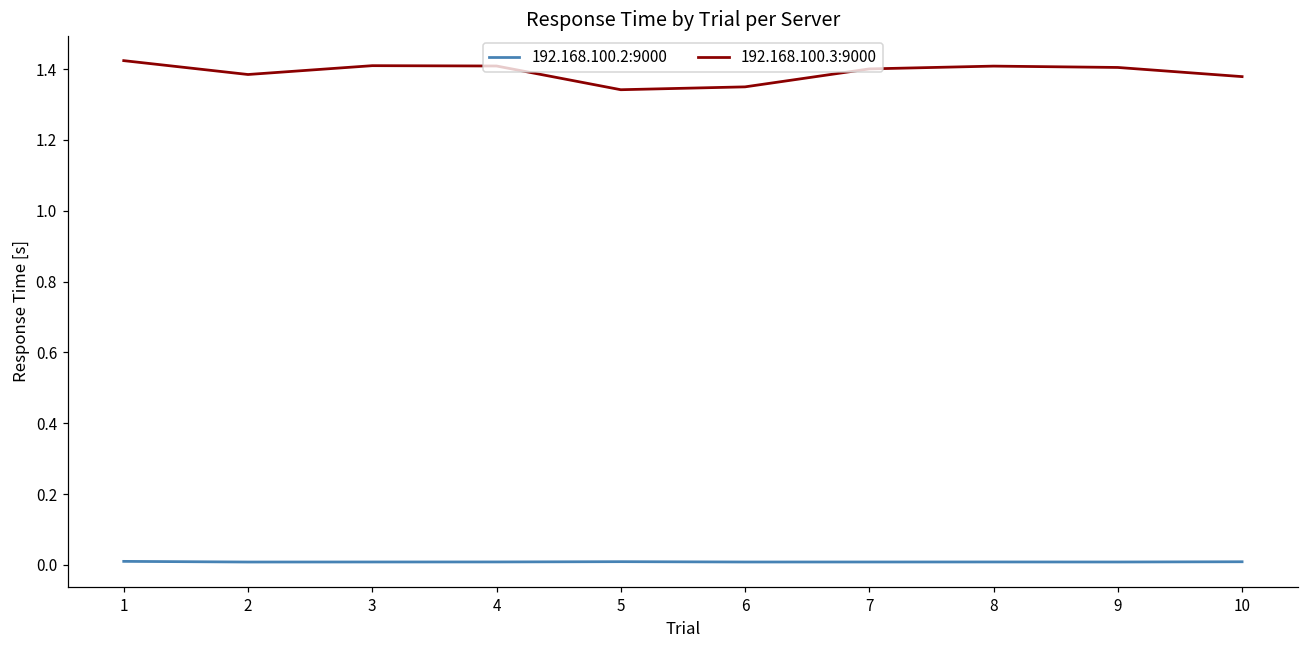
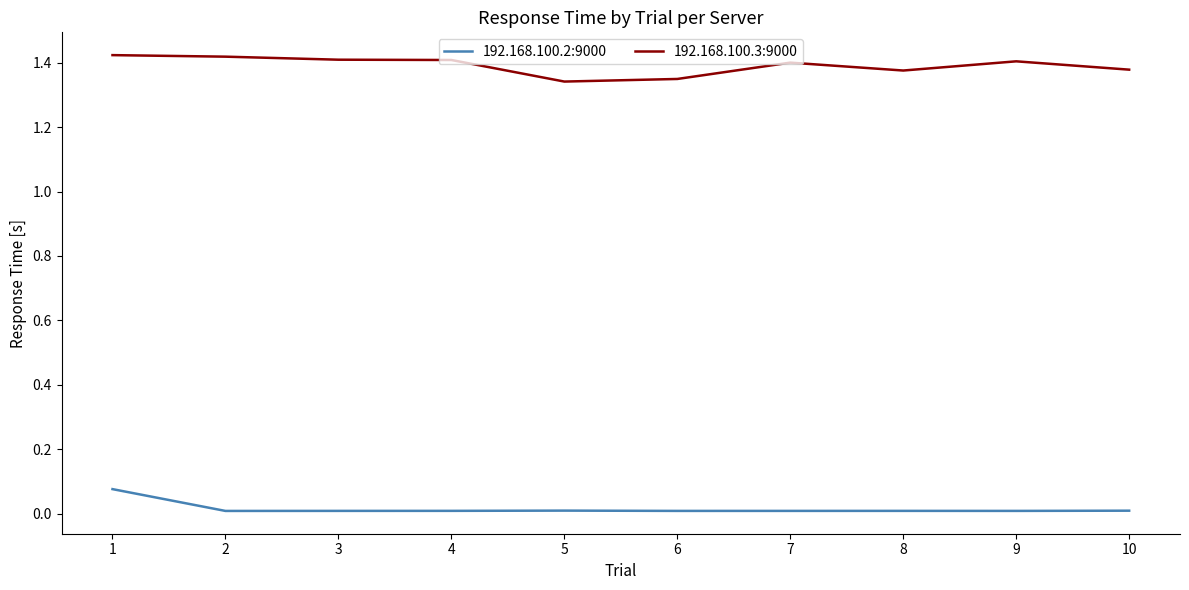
  {
    "192.168.100.2:9000": {
-     "1": 0.01,
+     "1": 0.08,
      "2": 0.01,
      "3": 0.01,
      "4": 0.01,
      "5": 0.01,
      "6": 0.01,
      "7": 0.01,
      "8": 0.01,
      "9": 0.01,
      "10": 0.01
    },
    "192.168.100.3:9000": {
      "1": 1.42,
-     "2": 1.38,
+     "2": 1.42,
      "3": 1.41,
      "5": 1.34,
      "6": 1.35,
-     "8": 1.41,
+     "8": 1.38,
      "9": 1.40,
      "10": 1.38
    }
  }
